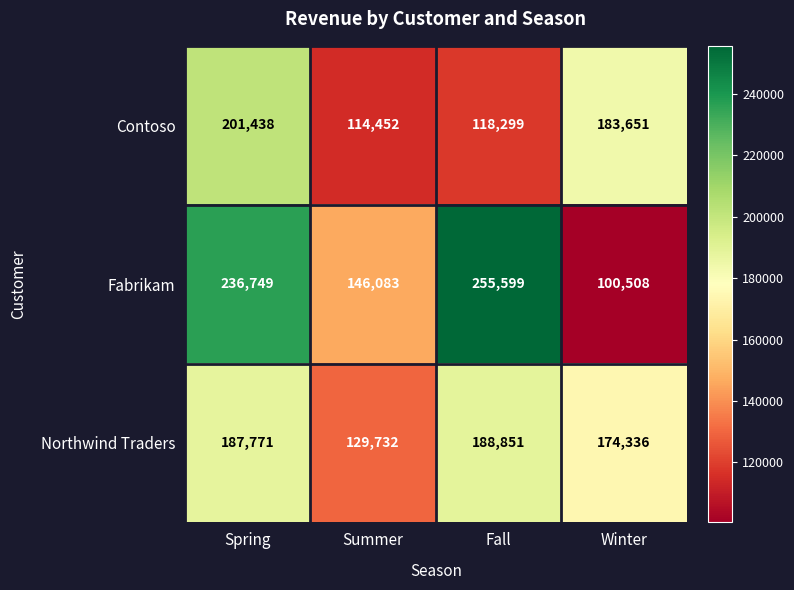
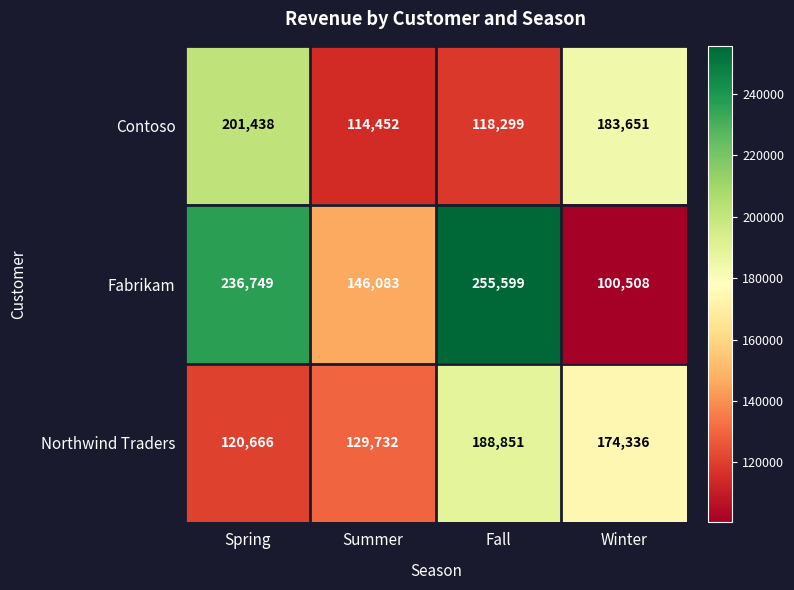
  {
    "Contoso": {
      "Spring": "201,438",
      "Summer": "114,452",
      "Fall": "118,299",
      "Winter": "183,651"
    },
    "Fabrikam": {
      "Spring": "236,749",
      "Summer": "146,083",
      "Fall": "255,599",
      "Winter": "100,508"
    },
    "Northwind Traders": {
-     "Spring": "187,771",
+     "Spring": "120,666",
      "Summer": "129,732",
      "Fall": "188,851",
      "Winter": "174,336"
    }
  }
